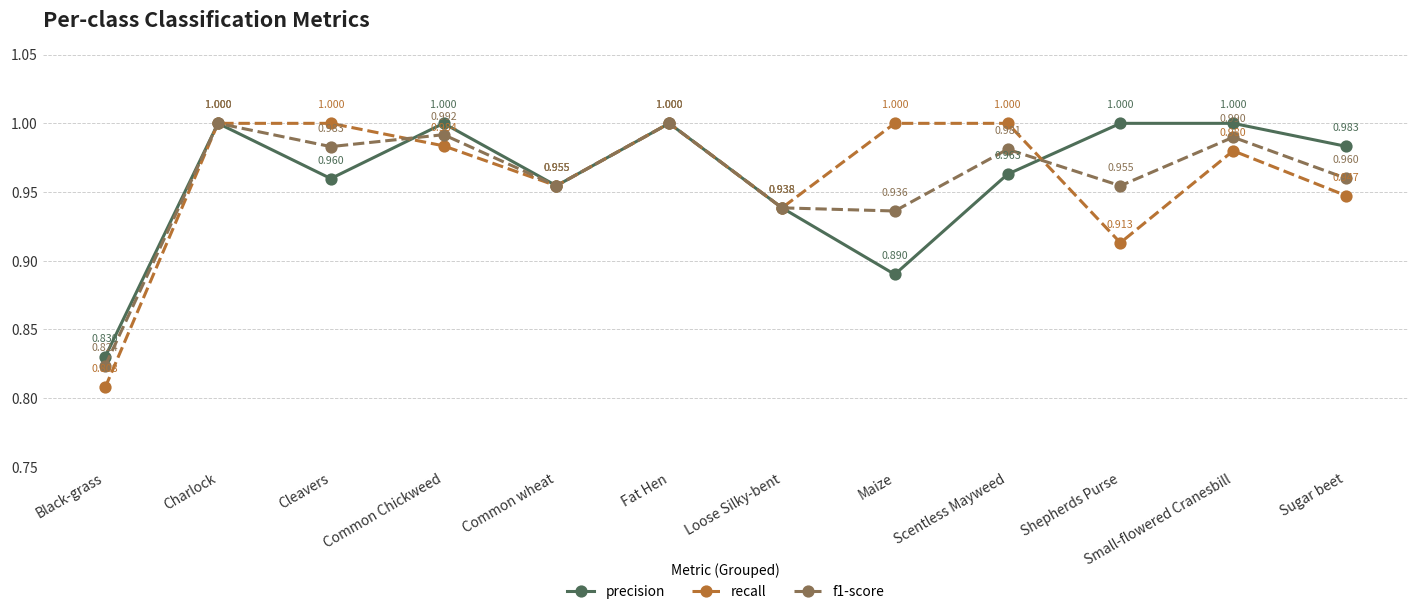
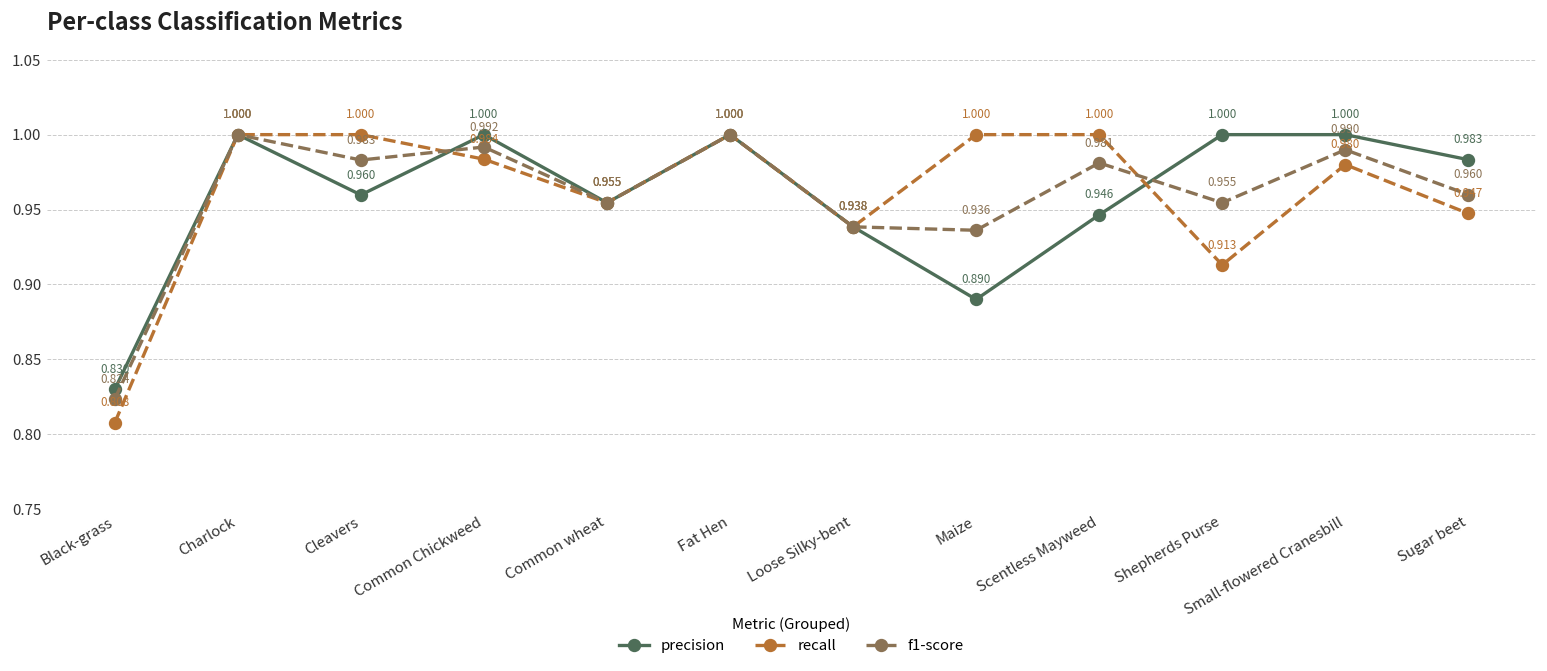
  {
    "precision": {
      "Cleavers": 0.960,
      "Common Chickweed": 1.000,
      "Maize": 0.890,
-     "Scentless Mayweed": 0.963,
+     "Scentless Mayweed": 0.946,
      "Shepherds Purse": 1.000,
      "Small-flowered Cranesbill": 1.000,
      "Sugar beet": 0.983
    }
  }
